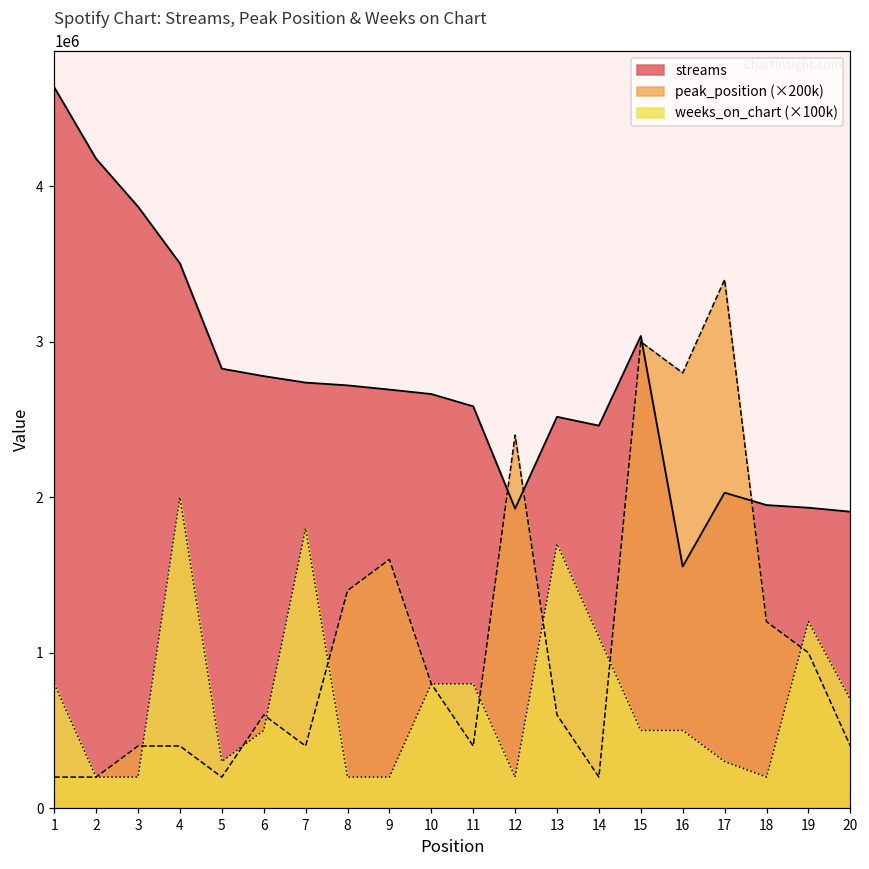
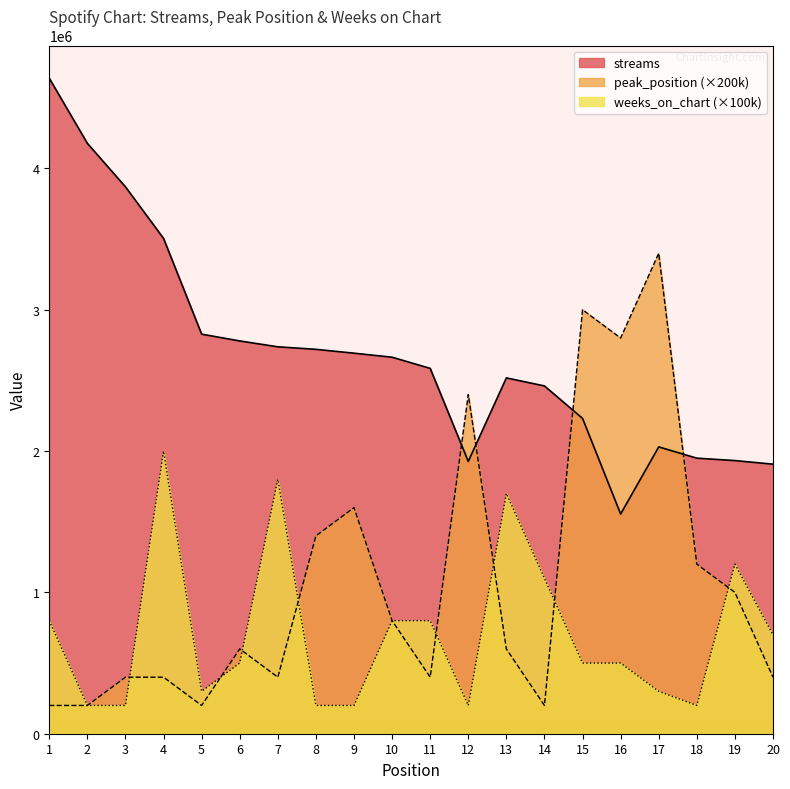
  {
    "streams": {
      "1": 4640000,
      "2": 4180000,
      "3": 3870000,
      "4": 3500000,
      "5": 2830000,
      "6": 2780000,
      "7": 2740000,
      "8": 2720000,
      "9": 2690000,
      "10": 2660000,
      "11": 2590000,
      "12": 1930000,
      "13": 2520000,
      "14": 2460000,
-     "15": 3040000,
+     "15": 2230000,
      "16": 1550000,
      "17": 2030000,
      "18": 1950000,
      "19": 1930000,
      "20": 1910000
    }
  }
